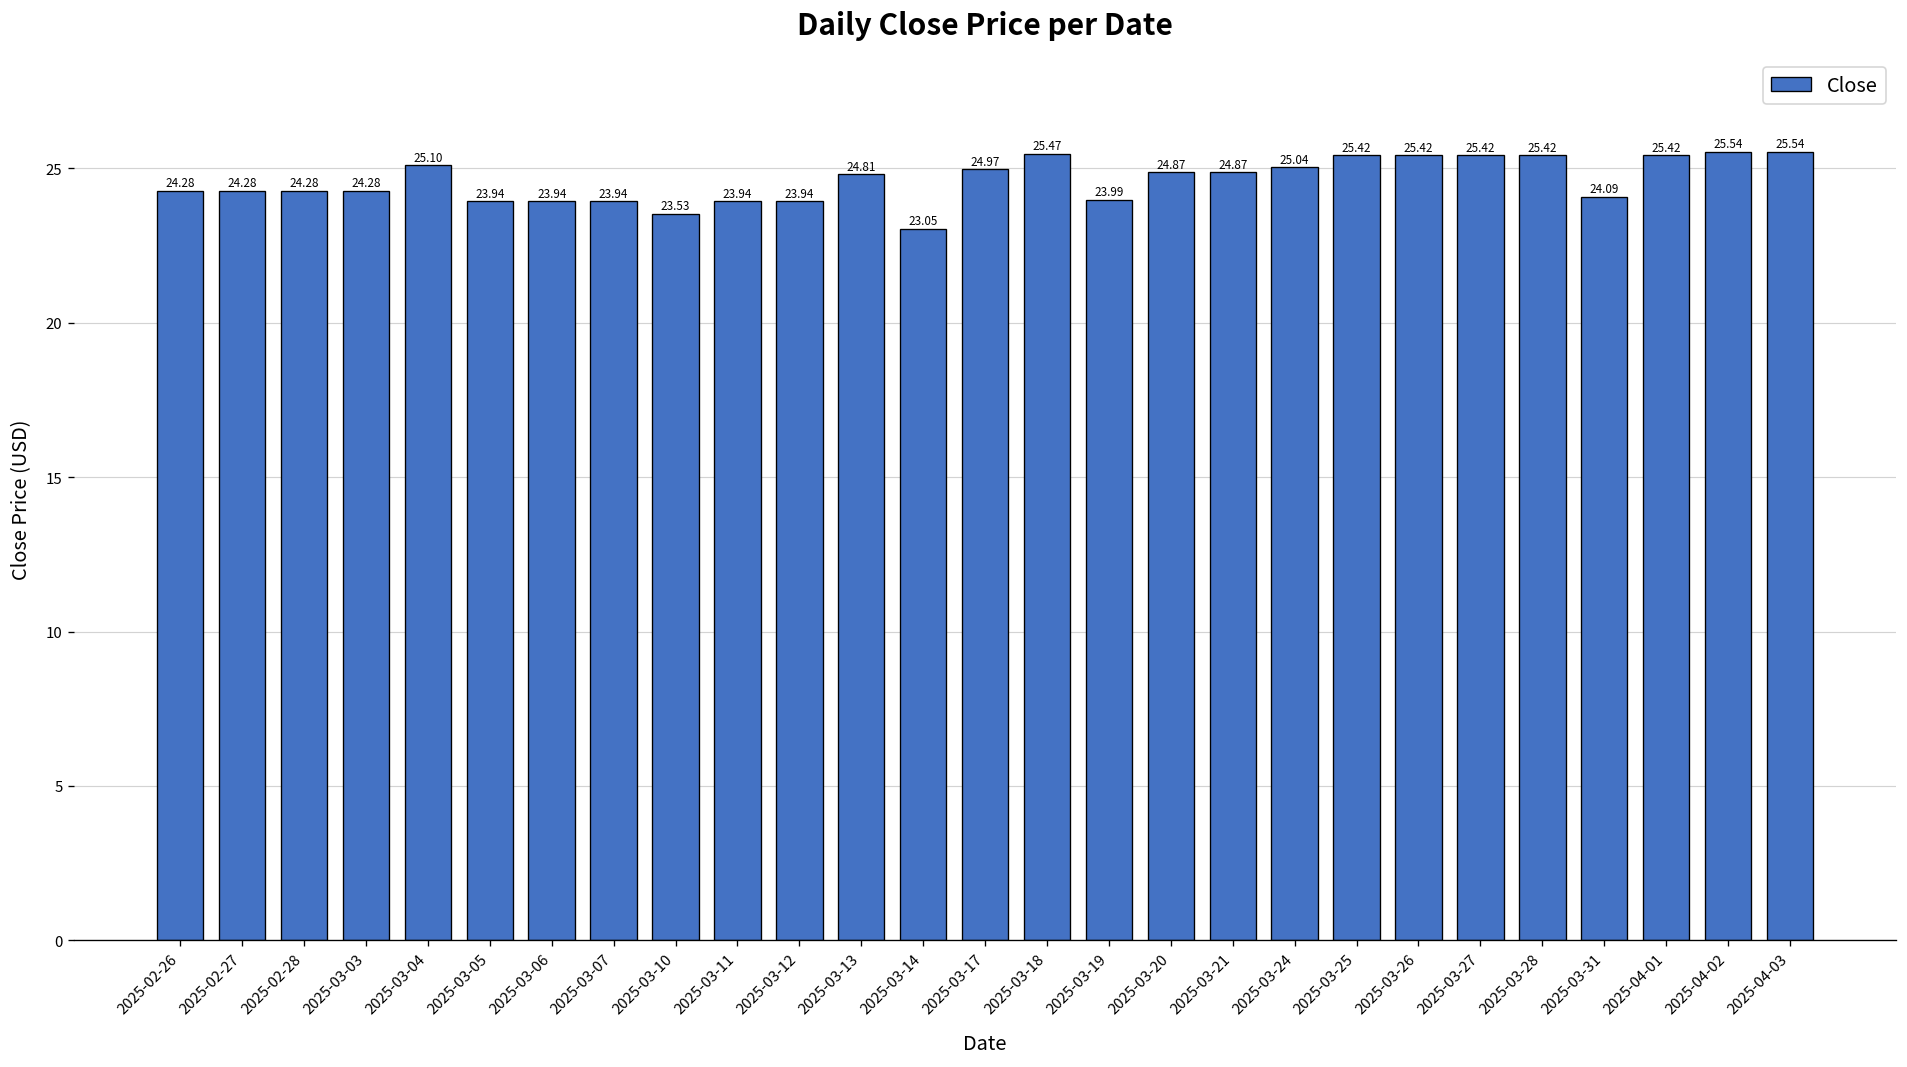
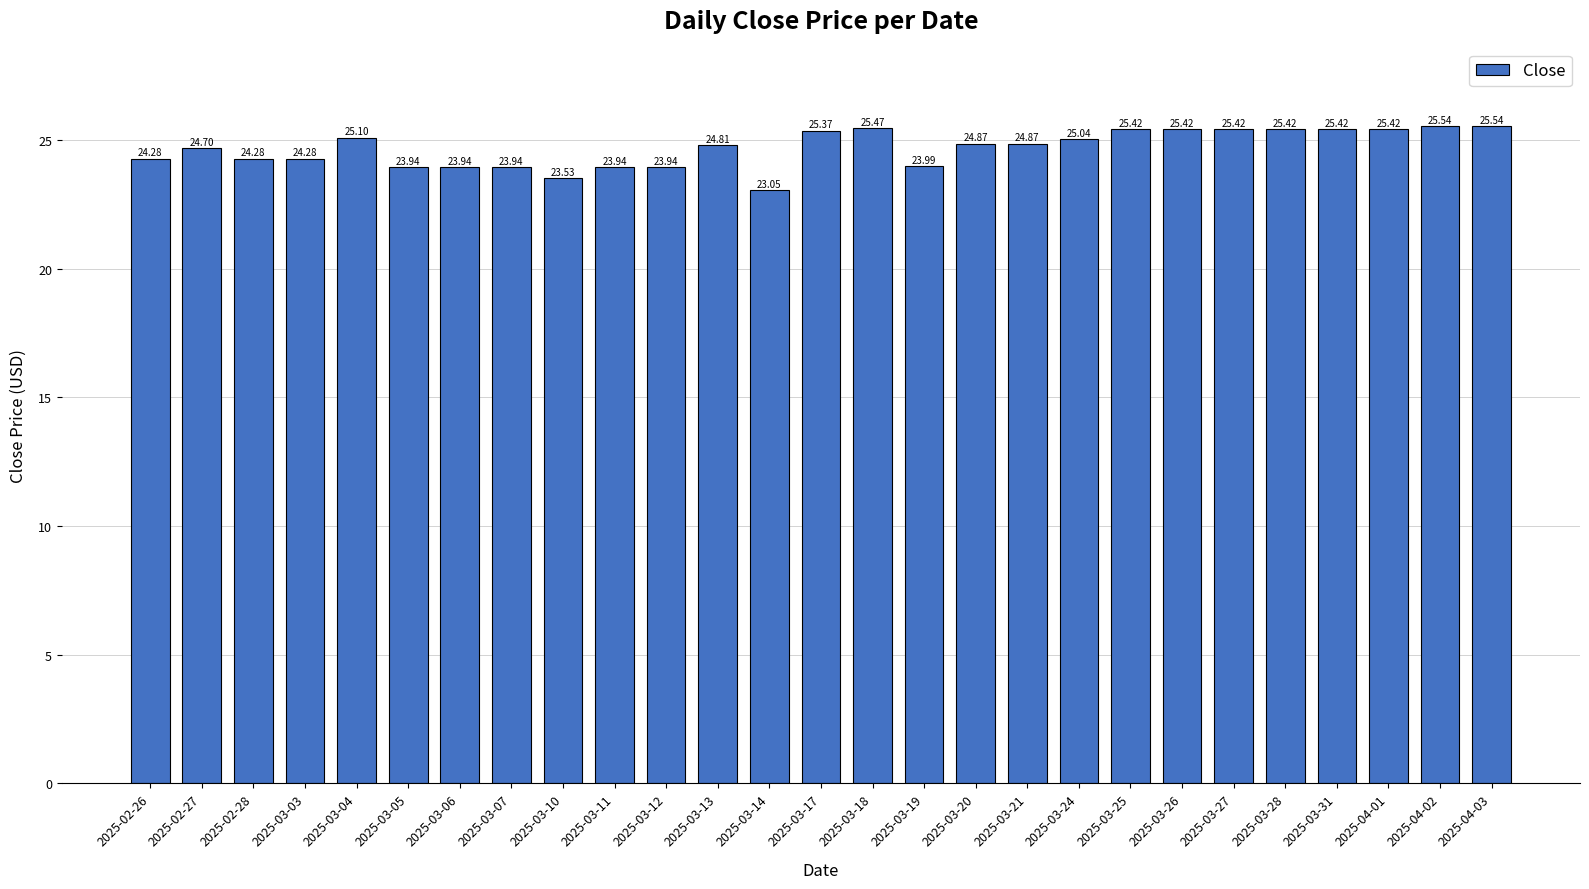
  {
    "2025-02-26": 24.28,
-   "2025-02-27": 24.28,
+   "2025-02-27": 24.70,
    "2025-02-28": 24.28,
    "2025-03-03": 24.28,
    "2025-03-04": 25.10,
    "2025-03-05": 23.94,
    "2025-03-06": 23.94,
    "2025-03-07": 23.94,
    "2025-03-10": 23.53,
    "2025-03-11": 23.94,
    "2025-03-12": 23.94,
    "2025-03-13": 24.81,
    "2025-03-14": 23.05,
-   "2025-03-17": 24.97,
+   "2025-03-17": 25.37,
    "2025-03-18": 25.47,
    "2025-03-19": 23.99,
    "2025-03-20": 24.87,
    "2025-03-21": 24.87,
    "2025-03-24": 25.04,
    "2025-03-25": 25.42,
    "2025-03-26": 25.42,
    "2025-03-27": 25.42,
    "2025-03-28": 25.42,
-   "2025-03-31": 24.09,
+   "2025-03-31": 25.42,
    "2025-04-01": 25.42,
    "2025-04-02": 25.54,
    "2025-04-03": 25.54
  }
